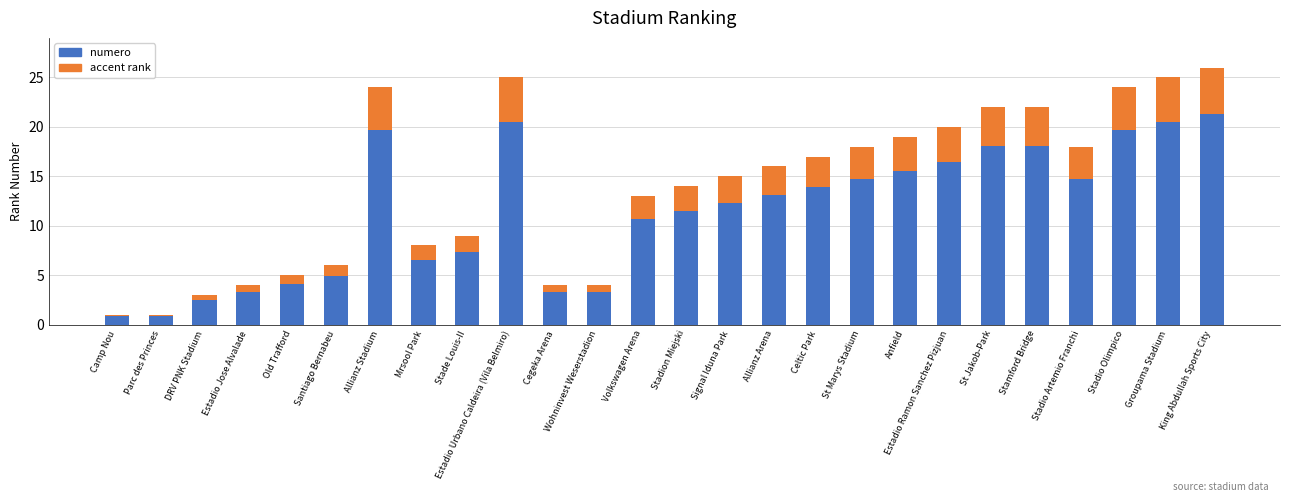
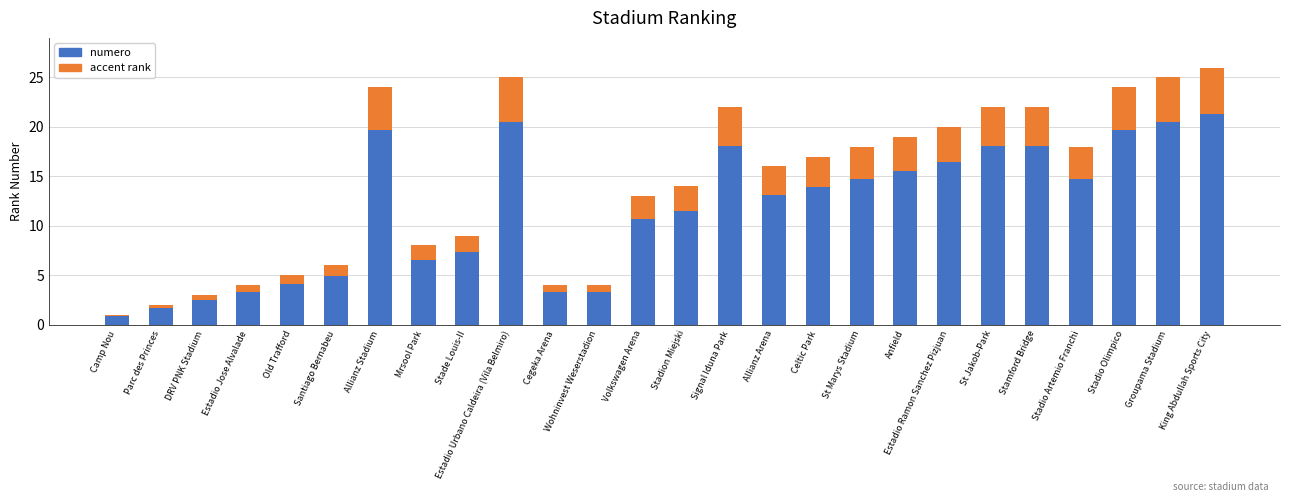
  {
    "Camp Nou": 1,
-   "Parc des Princes": 1,
+   "Parc des Princes": 2,
    "DRV PNK Stadium": 3,
    "Estadio Jose Alvalade": 4,
    "Old Trafford": 5,
    "Santiago Bernabeu": 6,
    "Allianz Stadium": 24,
    "Mrsool Park": 8,
    "Stade Louis-II": 9,
    "Estadio Urbano Caldeira (Vila Belmiro)": 25,
    "Cegeka Arena": 4,
    "Wohninvest Weserstadion": 4,
    "Volkswagen Arena": 13,
    "Stadion Miejski": 14,
-   "Signal Iduna Park": 15,
+   "Signal Iduna Park": 22,
    "Allianz Arena": 16,
    "Celtic Park": 17,
    "St Marys Stadium": 18,
    "Anfield": 19,
    "Estadio Ramon Sanchez Pizjuan": 20,
    "St Jakob-Park": 22,
    "Stamford Bridge": 22,
    "Stadio Artemio Franchi": 18,
    "Stadio Olimpico": 24,
    "Groupama Stadium": 25,
    "King Abdullah Sports City": 26
  }
